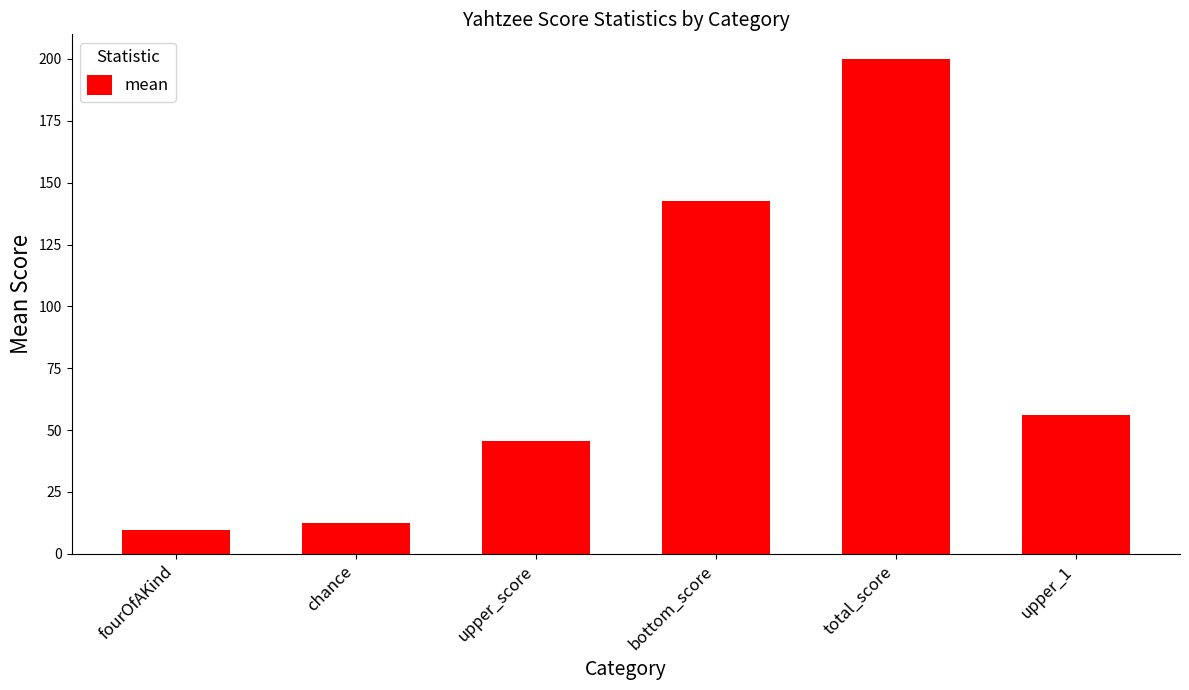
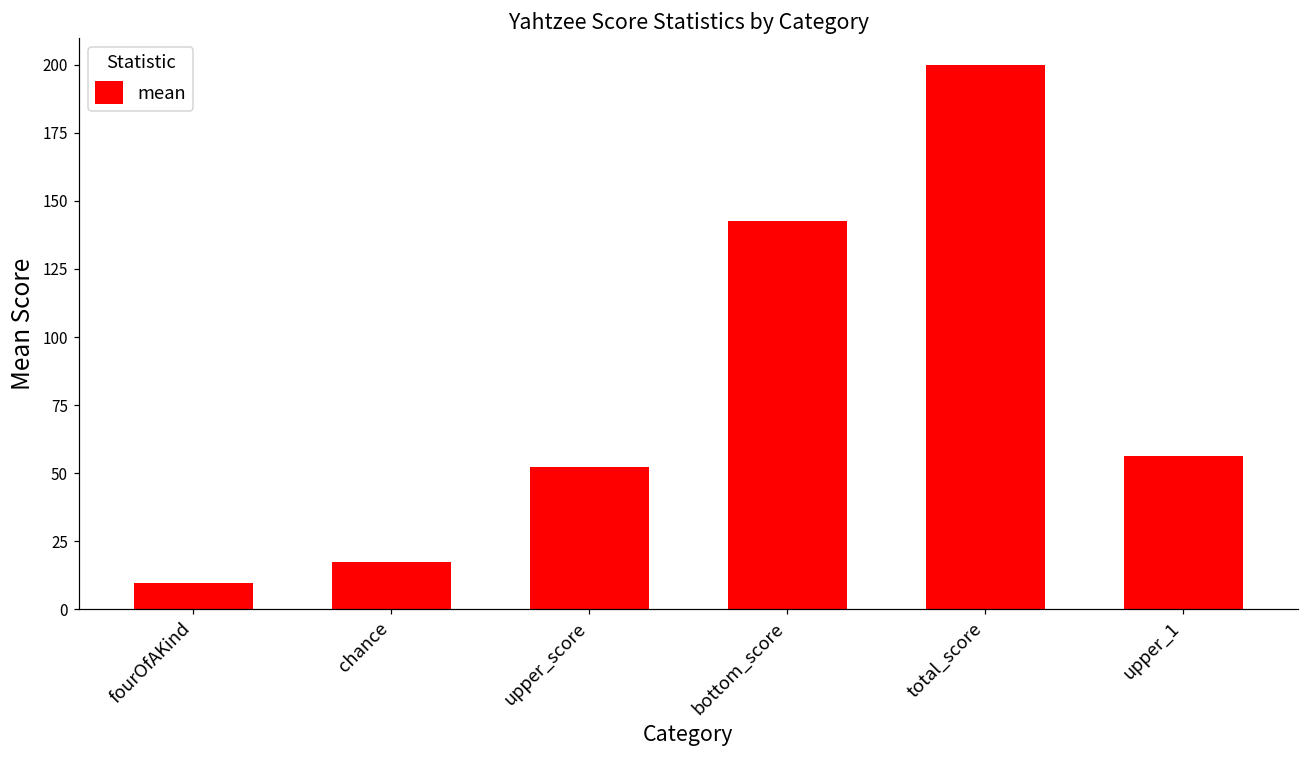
  {
    "fourOfAKind": 10,
-   "chance": 13,
-   "upper_score": 45,
+   "chance": 18,
+   "upper_score": 52,
    "bottom_score": 143,
    "total_score": 200,
    "upper_1": 56
  }
